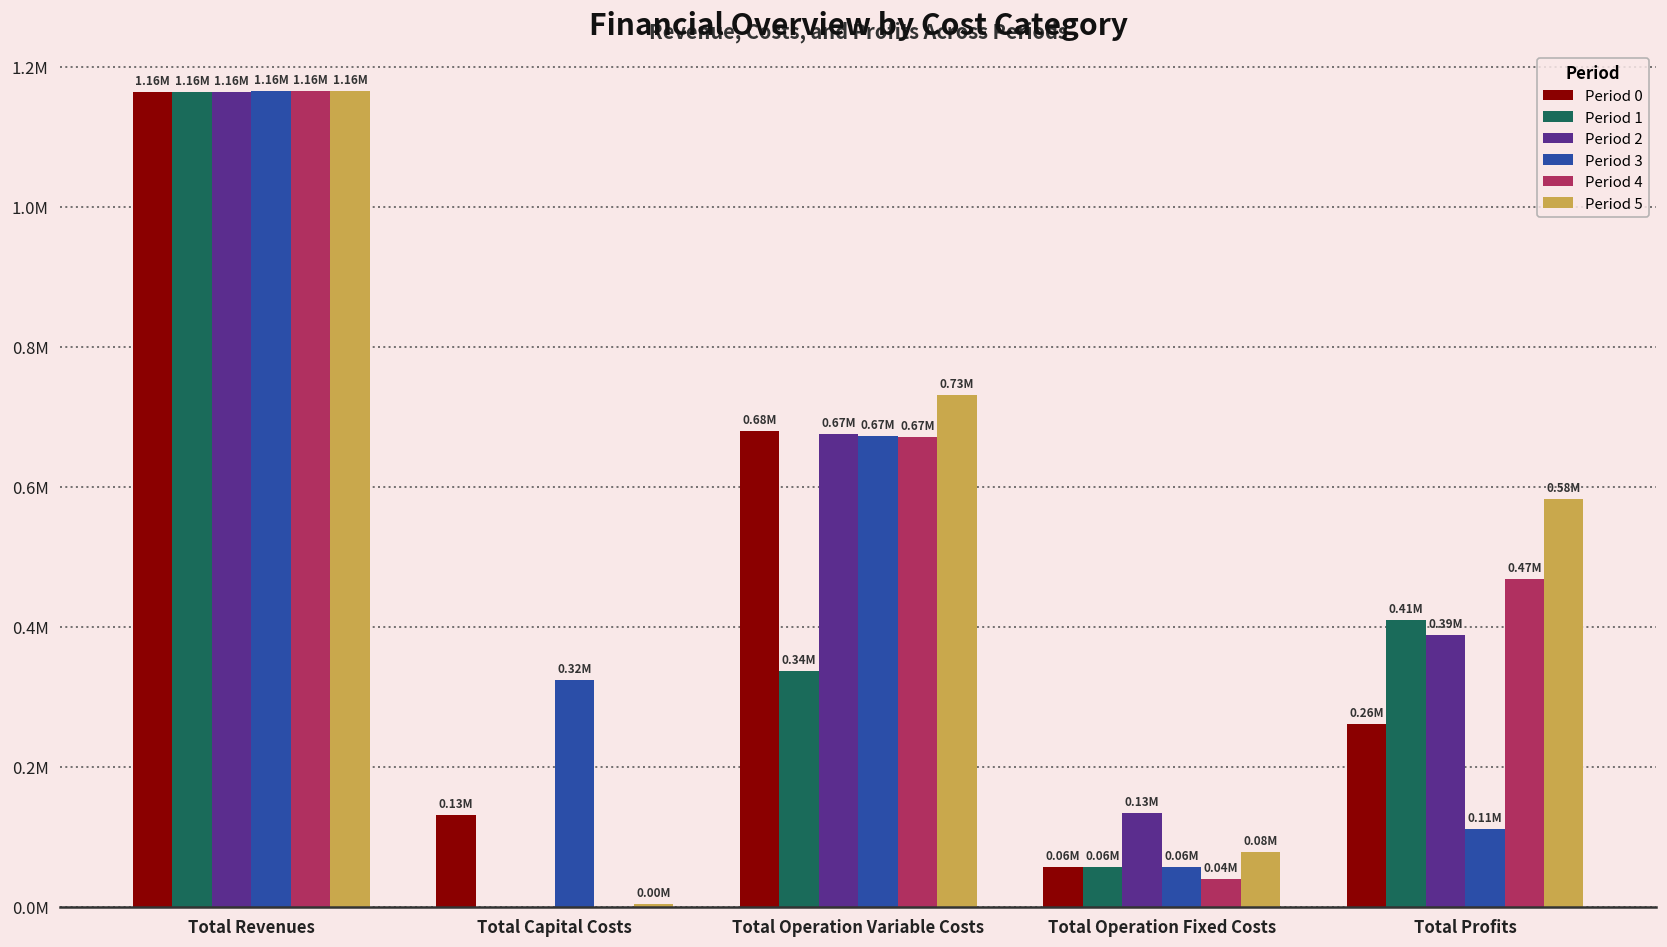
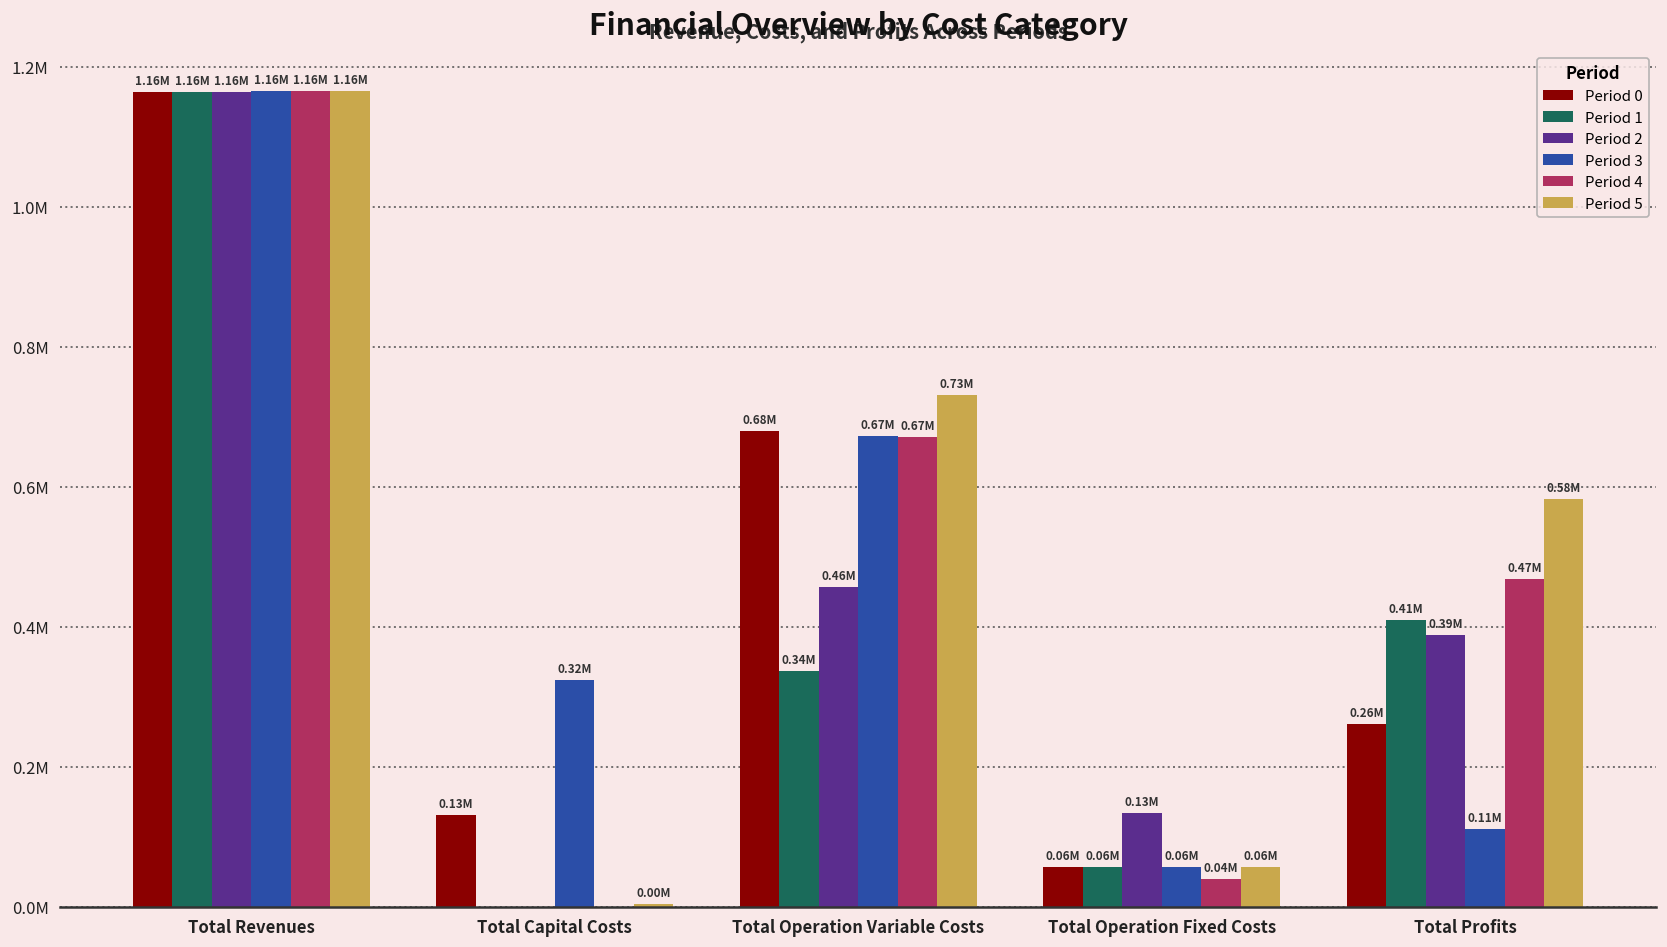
  {
    "Period 0": {
      "Total Revenues": "1.16M",
      "Total Capital Costs": "0.13M",
      "Total Operation Variable Costs": "0.68M",
      "Total Operation Fixed Costs": "0.06M",
      "Total Profits": "0.26M"
    },
    "Period 1": {
      "Total Revenues": "1.16M",
      "Total Operation Variable Costs": "0.34M",
      "Total Operation Fixed Costs": "0.06M",
      "Total Profits": "0.41M"
    },
    "Period 2": {
      "Total Revenues": "1.16M",
-     "Total Operation Variable Costs": "0.67M",
+     "Total Operation Variable Costs": "0.46M",
      "Total Operation Fixed Costs": "0.13M",
      "Total Profits": "0.39M"
    },
    "Period 3": {
      "Total Revenues": "1.16M",
      "Total Capital Costs": "0.32M",
      "Total Operation Variable Costs": "0.67M",
      "Total Operation Fixed Costs": "0.06M",
      "Total Profits": "0.11M"
    },
    "Period 4": {
      "Total Revenues": "1.16M",
      "Total Capital Costs": "0.00M",
      "Total Operation Variable Costs": "0.67M",
      "Total Operation Fixed Costs": "0.04M",
      "Total Profits": "0.47M"
    },
    "Period 5": {
      "Total Revenues": "1.16M",
      "Total Operation Variable Costs": "0.73M",
-     "Total Operation Fixed Costs": "0.08M",
+     "Total Operation Fixed Costs": "0.06M",
      "Total Profits": "0.58M"
    }
  }
